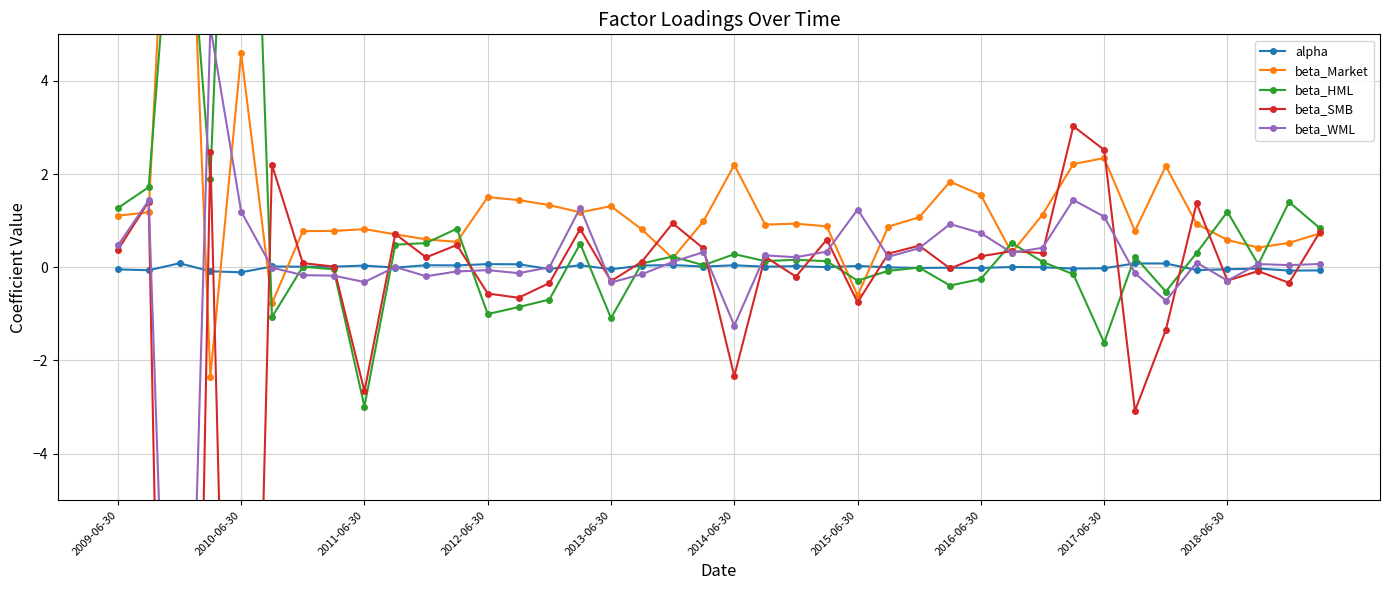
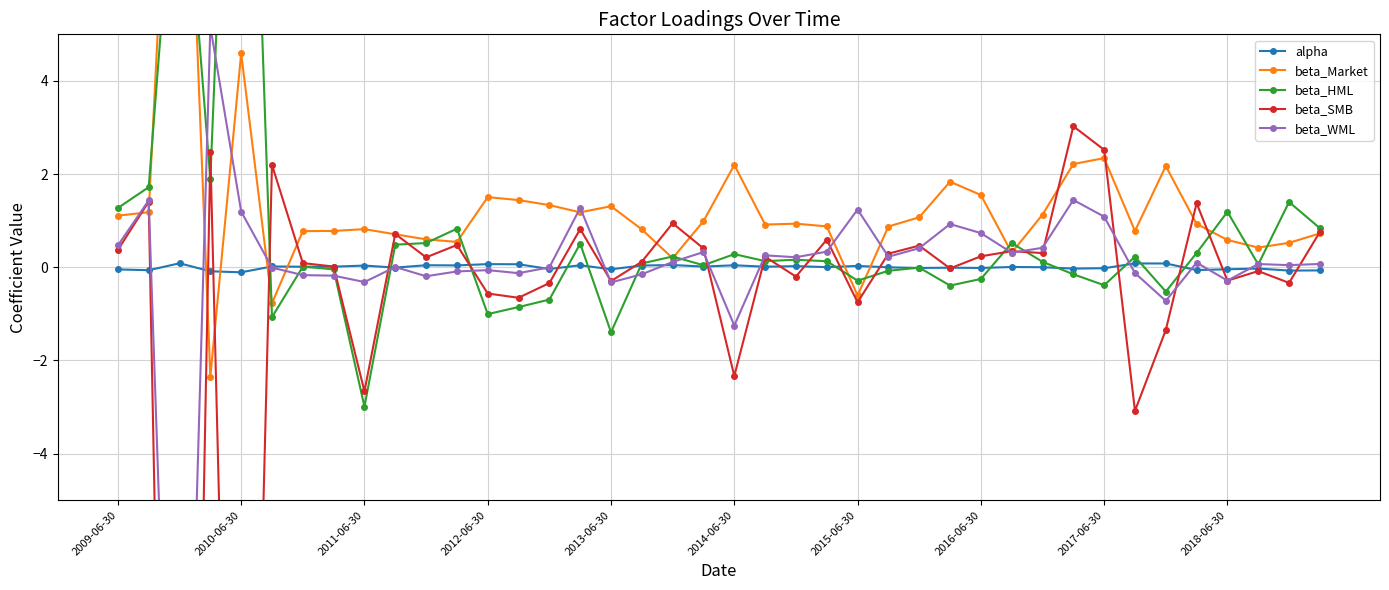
  {
    "alpha": {
      "2009-06-30": 0.0,
      "2010-06-30": -0.1,
      "2011-06-30": 0.0,
      "2012-06-30": 0.1,
      "2013-06-30": 0.0,
      "2014-06-30": 0.0,
      "2015-06-30": 0.0,
      "2016-06-30": 0.0,
      "2017-06-30": 0.0,
      "2018-06-30": 0.0
    },
    "beta_Market": {
      "2009-06-30": 1.1,
      "2010-06-30": 4.6,
      "2011-06-30": 0.8,
      "2012-06-30": 1.5,
      "2013-06-30": 1.3,
      "2014-06-30": 2.2,
      "2015-06-30": -0.6,
      "2016-06-30": 1.6,
      "2017-06-30": 2.3,
      "2018-06-30": 0.6
    },
    "beta_HML": {
      "2009-06-30": 1.3,
      "2011-06-30": -3.0,
      "2012-06-30": -1.0,
-     "2013-06-30": -1.1,
+     "2013-06-30": -1.4,
      "2014-06-30": 0.3,
      "2015-06-30": -0.3,
      "2016-06-30": -0.3,
-     "2017-06-30": -1.6,
+     "2017-06-30": -0.4,
      "2018-06-30": 1.2
    },
    "beta_SMB": {
      "2009-06-30": 0.4,
      "2011-06-30": -2.7,
      "2012-06-30": -0.6,
      "2014-06-30": -2.3,
      "2015-06-30": -0.8,
      "2016-06-30": 0.2,
      "2017-06-30": 2.5
    },
    "beta_WML": {
      "2009-06-30": 0.5,
      "2010-06-30": 1.2,
      "2011-06-30": -0.3,
      "2012-06-30": -0.1,
      "2014-06-30": -1.2,
      "2015-06-30": 1.2,
      "2016-06-30": 0.7,
      "2017-06-30": 1.1
    }
  }
